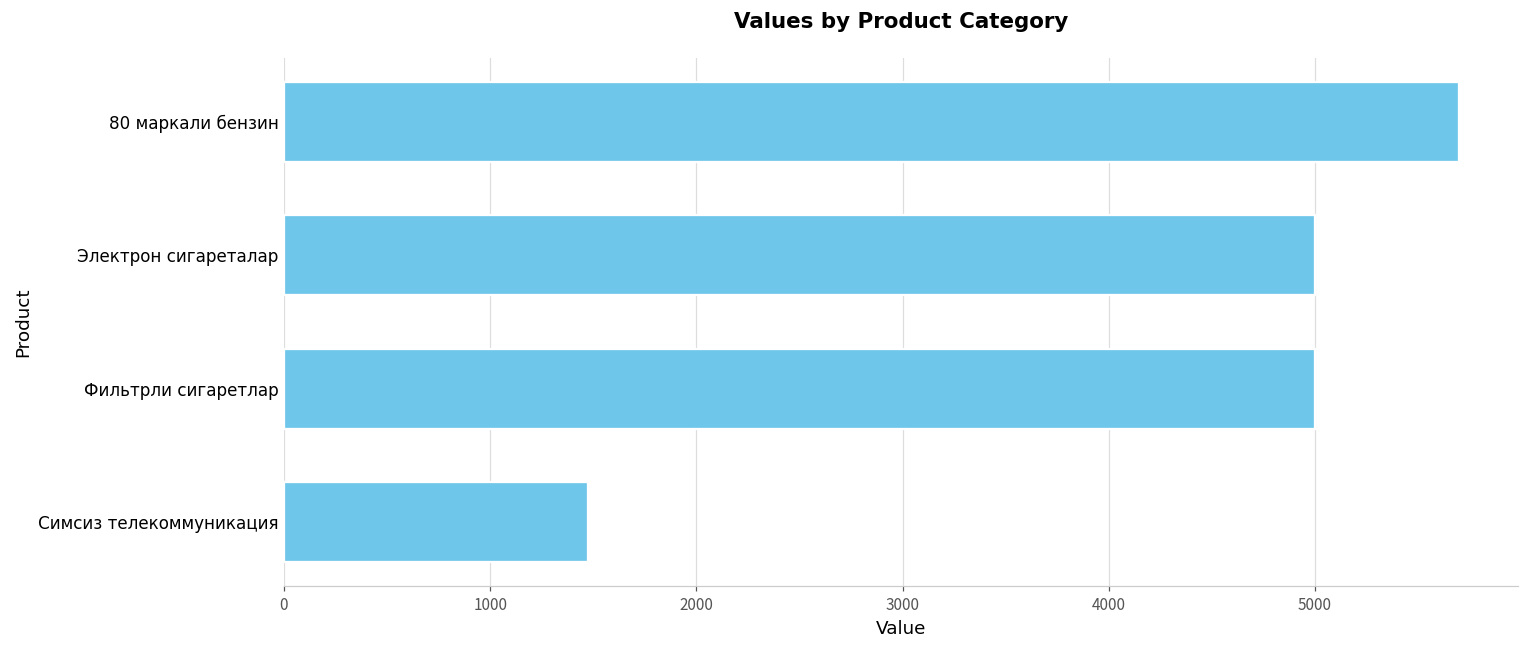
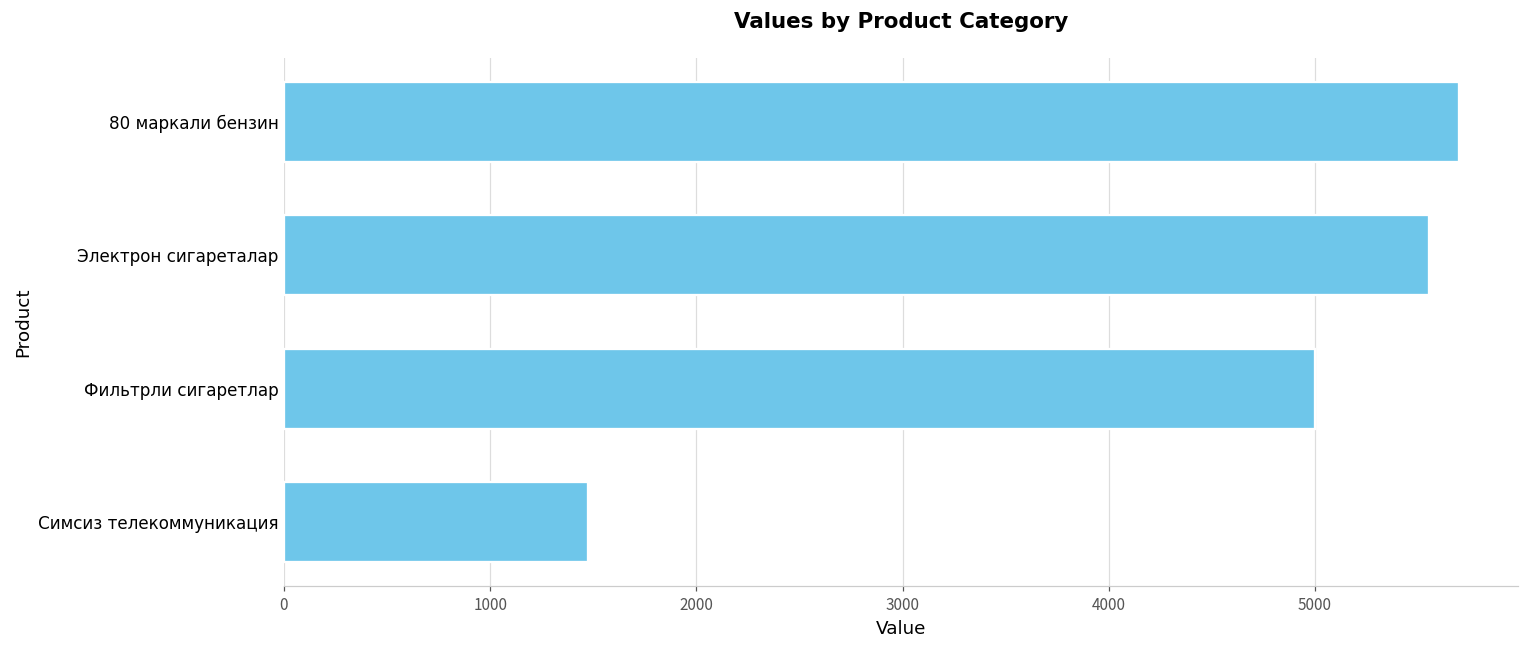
  {
    "80 маркали бензин": 5700,
-   "Электрон сигареталар": 5000,
+   "Электрон сигареталар": 5550,
    "Фильтрли сигаретлар": 5000,
    "Симсиз телекоммуникация": 1470
  }
